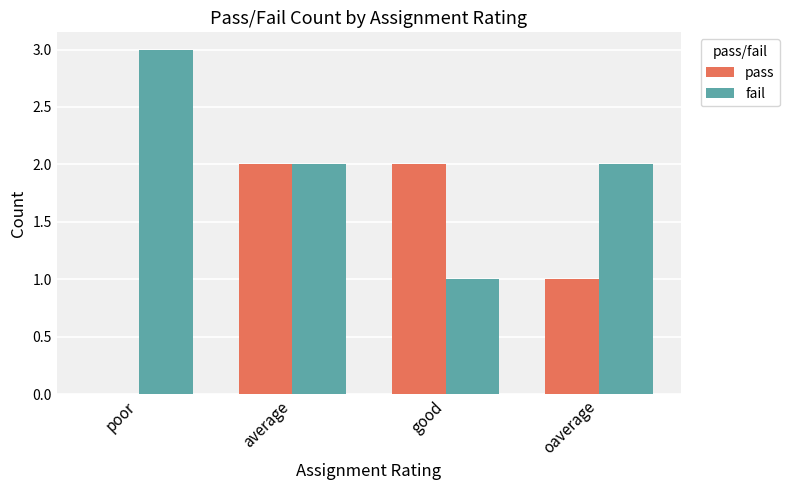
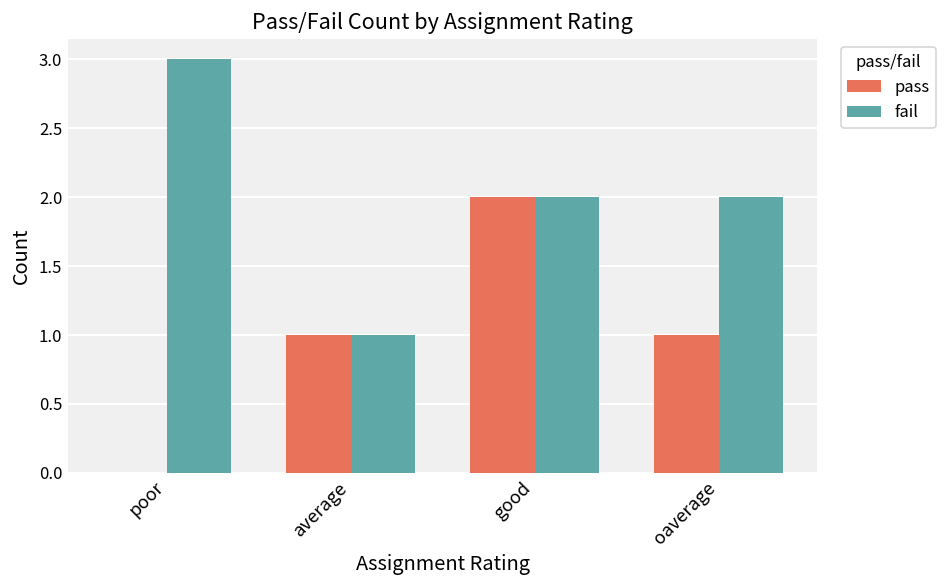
  {
    "pass": {
      "poor": 0,
-     "average": 2,
+     "average": 1,
      "good": 2,
      "oaverage": 1
    },
    "fail": {
      "poor": 3,
-     "average": 2,
-     "good": 1,
+     "average": 1,
+     "good": 2,
      "oaverage": 2
    }
  }
